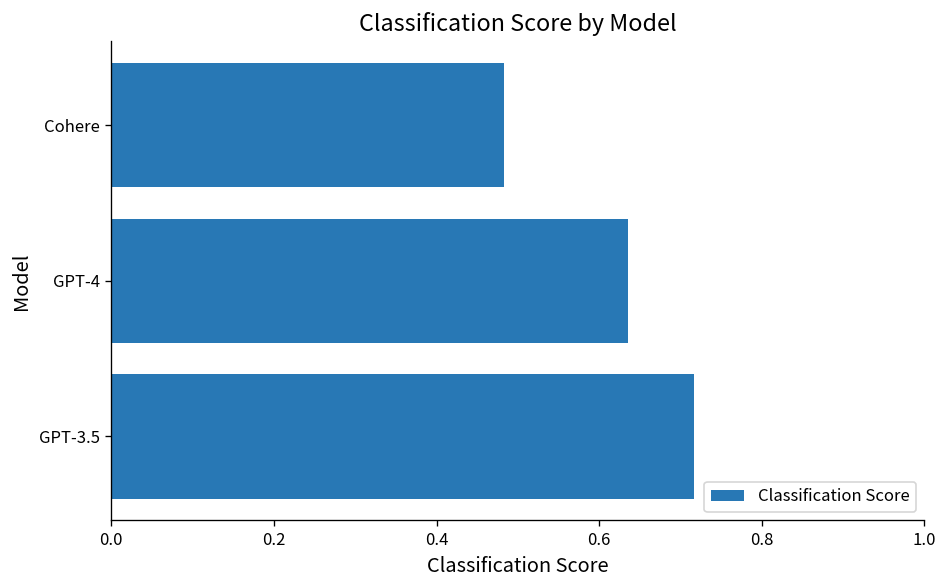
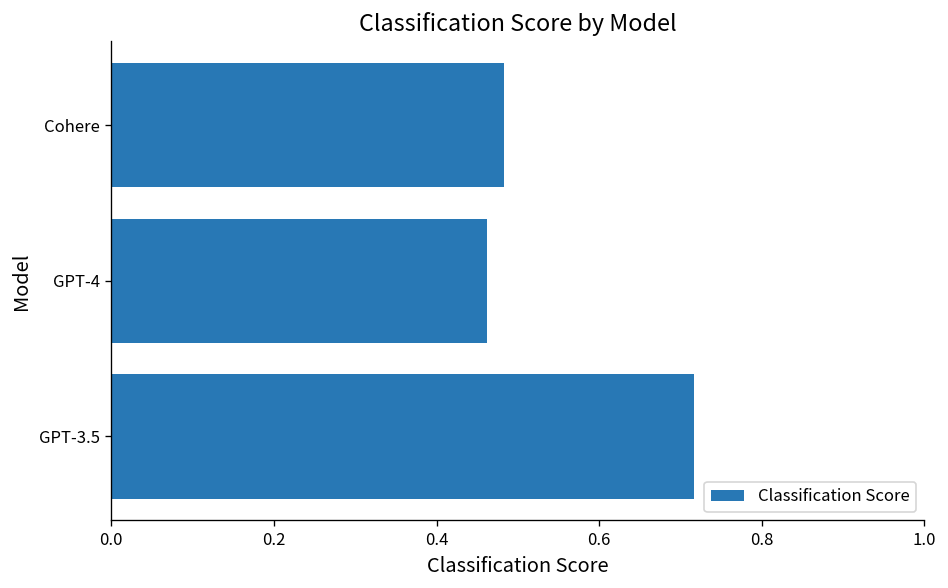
  {
    "Cohere": 0.48,
-   "GPT-4": 0.64,
+   "GPT-4": 0.46,
    "GPT-3.5": 0.72
  }
